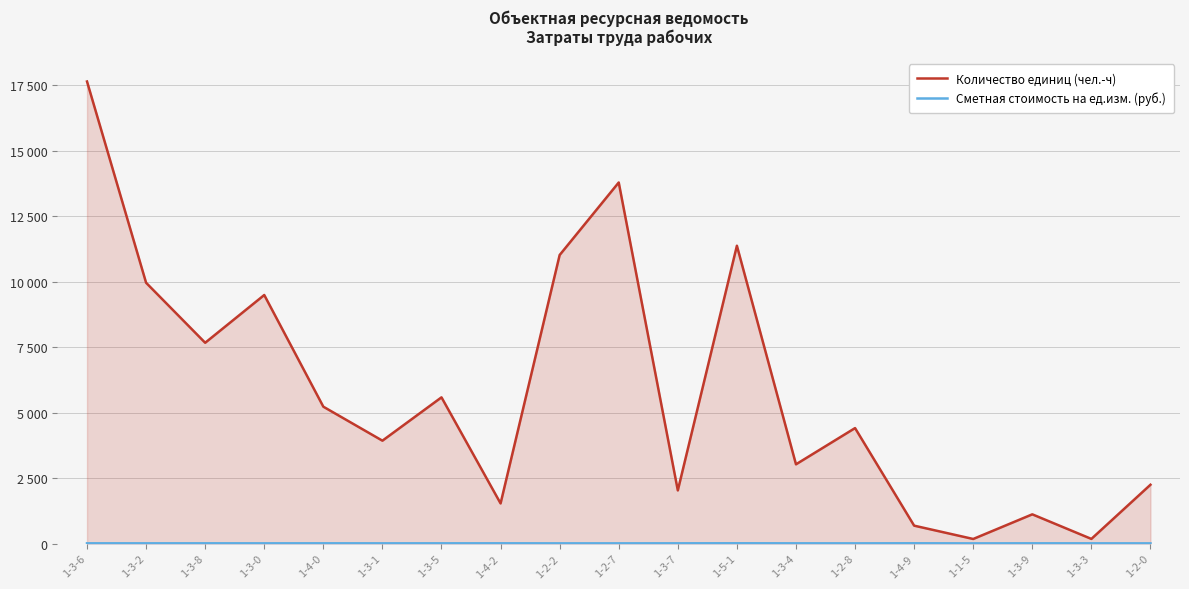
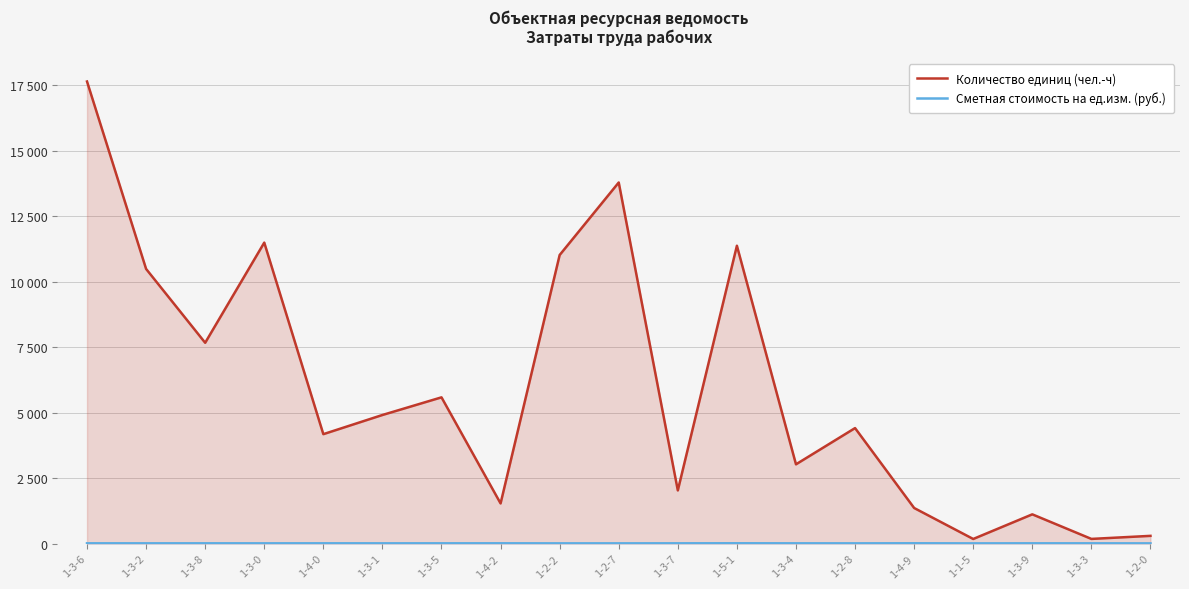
  {
    "Количество единиц (чел.-ч)": {
      "1-3-6": 17600,
-     "1-3-2": 10000,
+     "1-3-2": 10500,
      "1-3-8": 7700,
-     "1-3-0": 9500,
-     "1-4-0": 5200,
-     "1-3-1": 3900,
+     "1-3-0": 11500,
+     "1-4-0": 4200,
+     "1-3-1": 4900,
      "1-3-5": 5600,
      "1-4-2": 1500,
      "1-2-2": 11000,
      "1-2-7": 13800,
      "1-3-7": 2000,
      "1-5-1": 11400,
      "1-3-4": 3000,
      "1-2-8": 4400,
-     "1-4-9": 700,
+     "1-4-9": 1400,
      "1-1-5": 200,
      "1-3-9": 1100,
      "1-3-3": 200,
-     "1-2-0": 2200
+     "1-2-0": 300
    },
    "Сметная стоимость на ед.изм. (руб.)": {
      "1-3-6": 0,
      "1-3-2": 0,
      "1-3-8": 0,
      "1-3-0": 0,
      "1-4-0": 0,
      "1-3-1": 0,
      "1-3-5": 0,
      "1-4-2": 0,
      "1-2-2": 0,
      "1-2-7": 0,
      "1-3-7": 0,
      "1-5-1": 0,
      "1-3-4": 0,
      "1-2-8": 0,
      "1-4-9": 0,
      "1-1-5": 0,
      "1-3-9": 0,
      "1-3-3": 0,
      "1-2-0": 0
    }
  }
